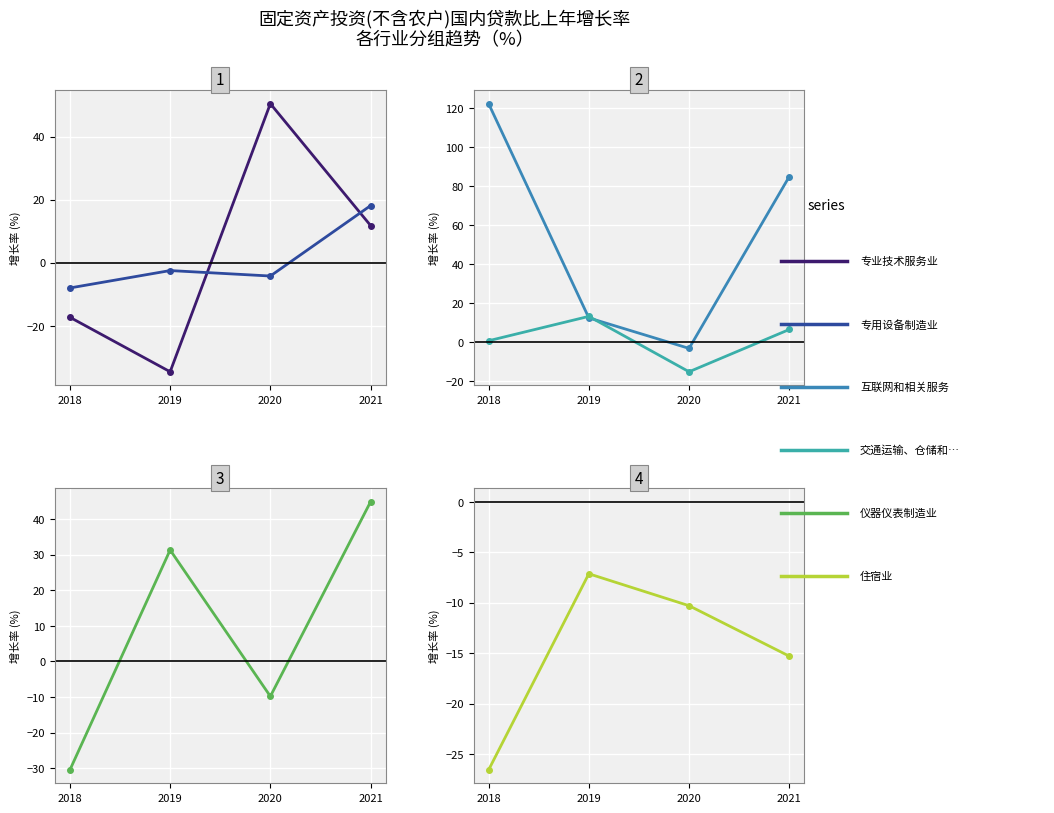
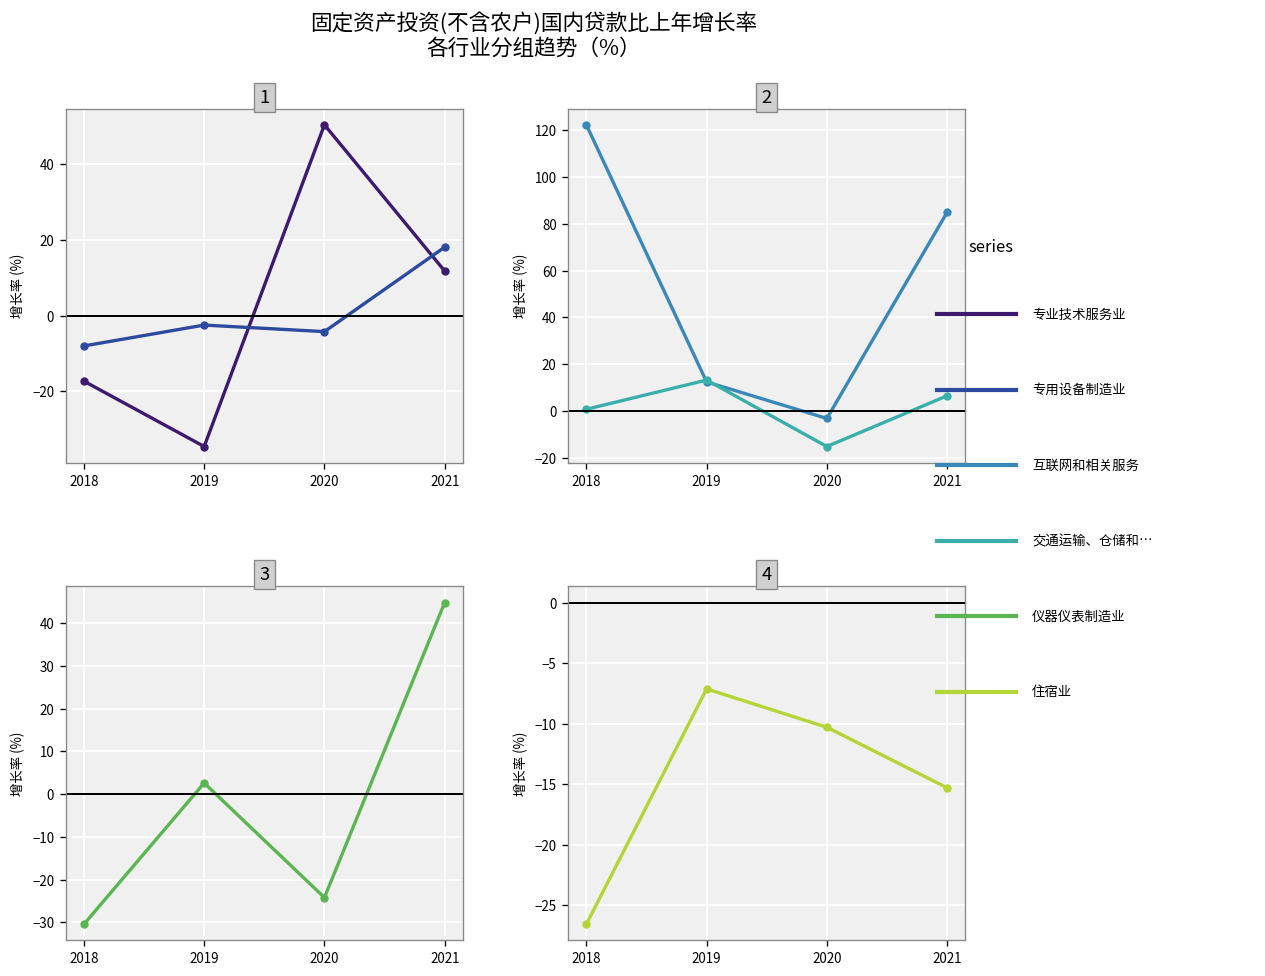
  {
    "3": {
      "2018": -30,
-     "2019": 31,
-     "2020": -10,
+     "2019": 3,
+     "2020": -24,
      "2021": 45
    },
    "4": {
      "2018": -26.6,
      "2019": -7.1,
      "2020": -10.3,
      "2021": -15.3
    }
  }
